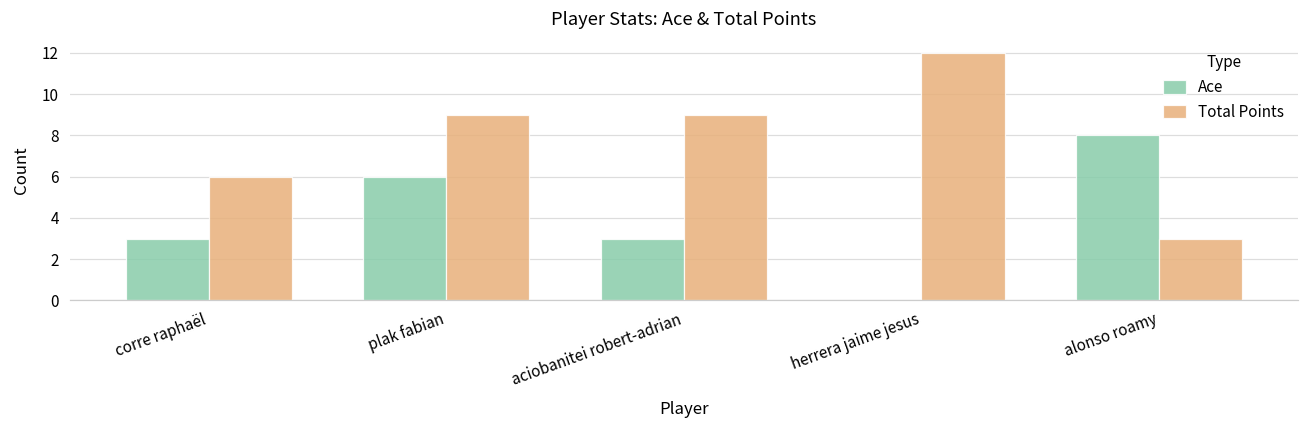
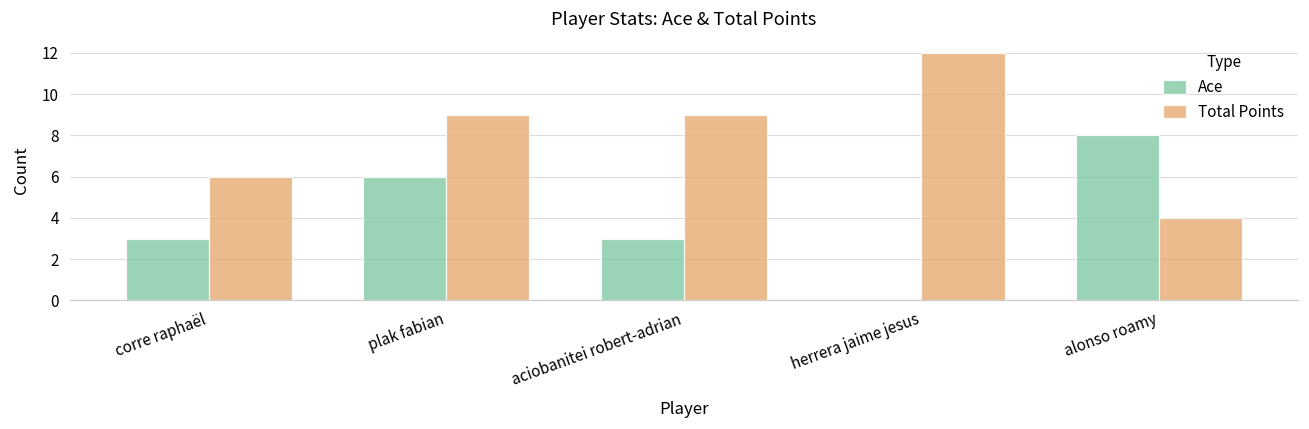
  {
    "Ace": {
      "corre raphaël": 3,
      "plak fabian": 6,
      "aciobanitei robert-adrian": 3,
      "herrera jaime jesus": 0,
      "alonso roamy": 8
    },
    "Total Points": {
      "corre raphaël": 6,
      "plak fabian": 9,
      "aciobanitei robert-adrian": 9,
      "herrera jaime jesus": 12,
-     "alonso roamy": 3
+     "alonso roamy": 4
    }
  }
